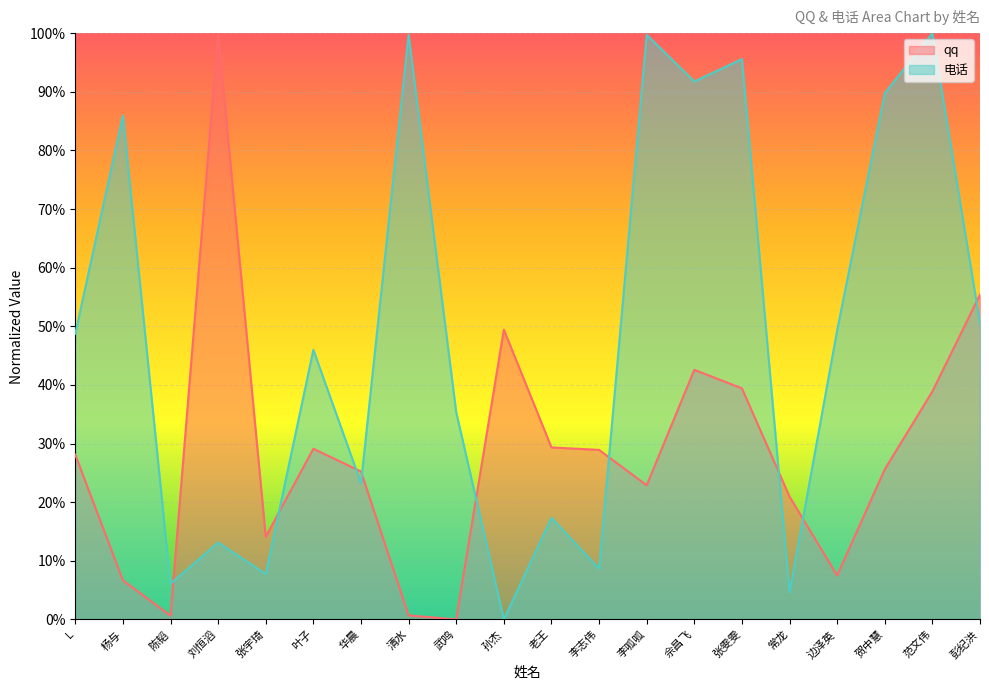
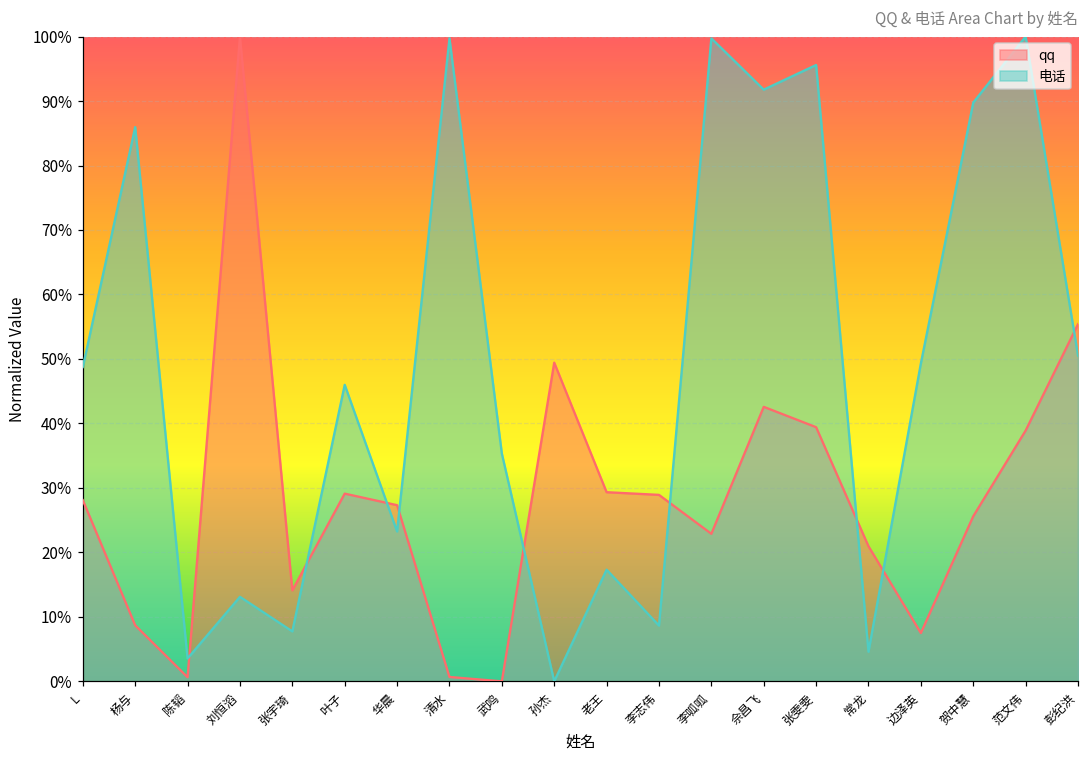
  {
    "qq": {
      "L": "28%",
-     "杨与": "7%",
+     "杨与": "9%",
      "陈韬": "1%",
      "刘恒滔": "100%",
      "张宇琦": "14%",
      "叶子": "29%",
-     "华晨": "25%",
+     "华晨": "27%",
      "清水": "1%",
      "武鸣": "0%",
      "孙杰": "49%",
      "老王": "29%",
      "李志伟": "29%",
      "李呱呱": "23%",
      "佘昌飞": "43%",
      "张雯雯": "39%",
      "常龙": "21%",
      "边泽英": "7%",
      "贺中慧": "26%",
      "范文伟": "39%",
      "彭纪洪": "55%"
    },
    "电话": {
      "L": "49%",
      "杨与": "86%",
-     "陈韬": "6%",
+     "陈韬": "4%",
      "刘恒滔": "13%",
      "张宇琦": "8%",
      "叶子": "46%",
      "华晨": "23%",
      "清水": "100%",
      "武鸣": "35%",
      "孙杰": "0%",
      "老王": "17%",
      "李志伟": "9%",
      "李呱呱": "100%",
      "佘昌飞": "92%",
      "张雯雯": "96%",
      "常龙": "5%",
      "边泽英": "49%",
      "贺中慧": "90%",
      "范文伟": "100%",
      "彭纪洪": "51%"
    }
  }
